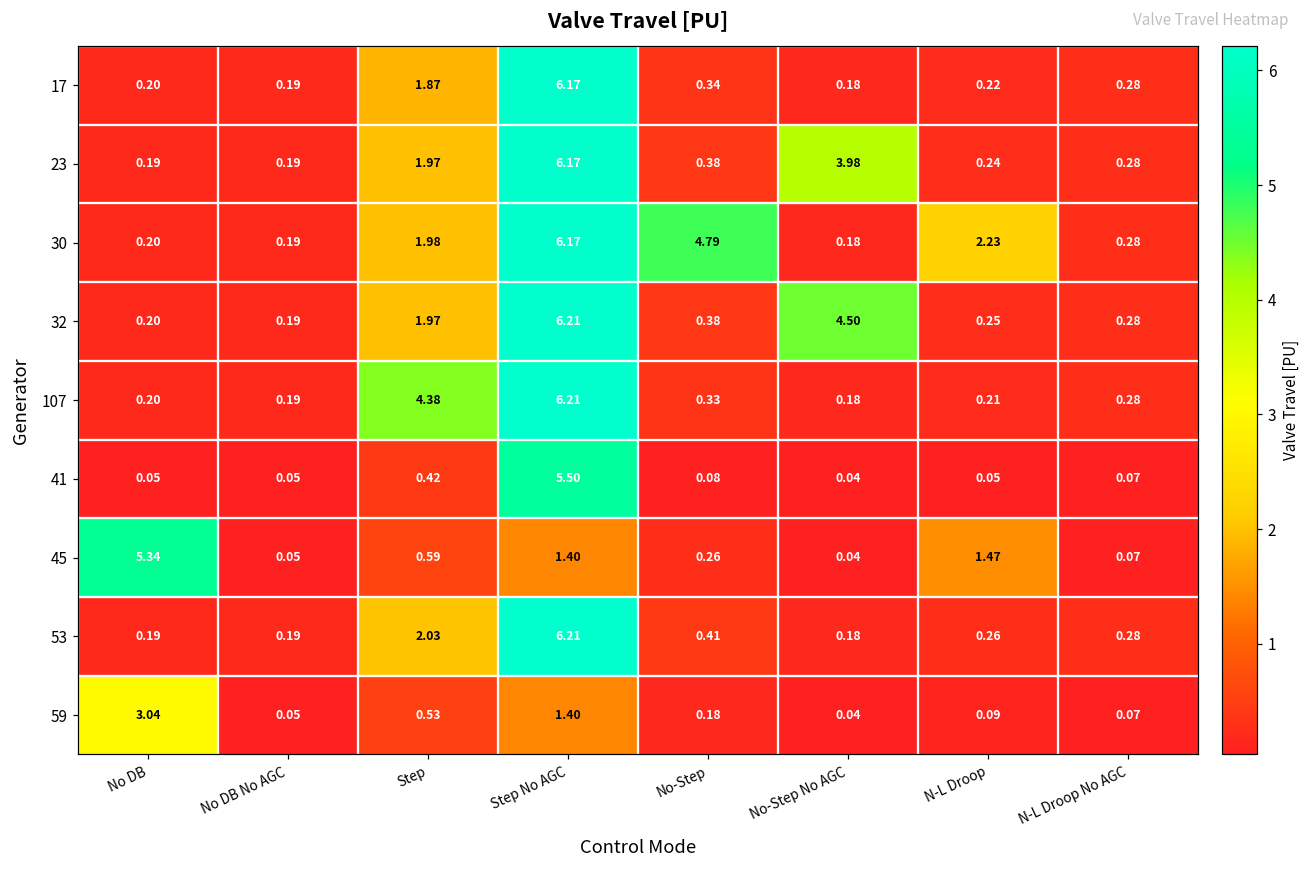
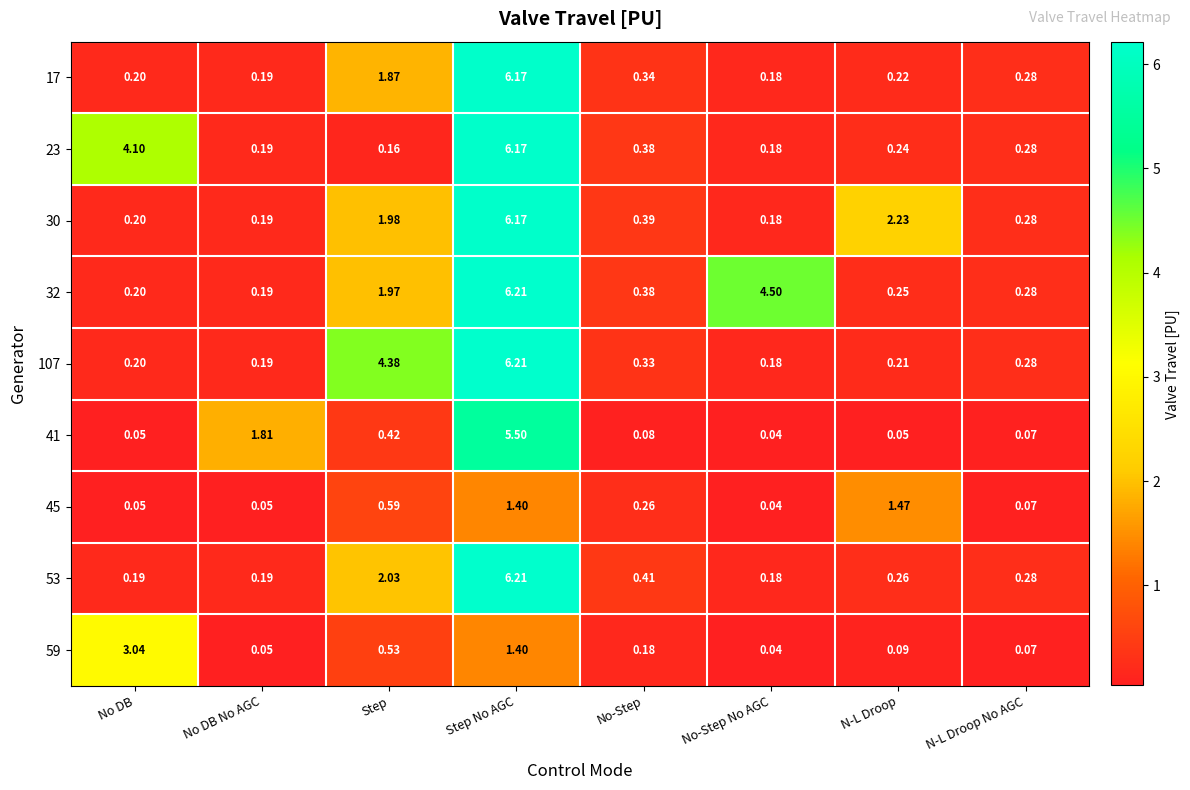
  {
    "17": {
      "No DB": 0.20,
      "No DB No AGC": 0.19,
      "Step": 1.87,
      "Step No AGC": 6.17,
      "No-Step": 0.34,
      "No-Step No AGC": 0.18,
      "N-L Droop": 0.22,
      "N-L Droop No AGC": 0.28
    },
    "23": {
-     "No DB": 0.19,
+     "No DB": 4.10,
      "No DB No AGC": 0.19,
-     "Step": 1.97,
+     "Step": 0.16,
      "Step No AGC": 6.17,
      "No-Step": 0.38,
-     "No-Step No AGC": 3.98,
+     "No-Step No AGC": 0.18,
      "N-L Droop": 0.24,
      "N-L Droop No AGC": 0.28
    },
    "30": {
      "No DB": 0.20,
      "No DB No AGC": 0.19,
      "Step": 1.98,
      "Step No AGC": 6.17,
-     "No-Step": 4.79,
+     "No-Step": 0.39,
      "No-Step No AGC": 0.18,
      "N-L Droop": 2.23,
      "N-L Droop No AGC": 0.28
    },
    "32": {
      "No DB": 0.20,
      "No DB No AGC": 0.19,
      "Step": 1.97,
      "Step No AGC": 6.21,
      "No-Step": 0.38,
      "No-Step No AGC": 4.50,
      "N-L Droop": 0.25,
      "N-L Droop No AGC": 0.28
    },
    "107": {
      "No DB": 0.20,
      "No DB No AGC": 0.19,
      "Step": 4.38,
      "Step No AGC": 6.21,
      "No-Step": 0.33,
      "No-Step No AGC": 0.18,
      "N-L Droop": 0.21,
      "N-L Droop No AGC": 0.28
    },
    "41": {
      "No DB": 0.05,
-     "No DB No AGC": 0.05,
+     "No DB No AGC": 1.81,
      "Step": 0.42,
      "Step No AGC": 5.50,
      "No-Step": 0.08,
      "No-Step No AGC": 0.04,
      "N-L Droop": 0.05,
      "N-L Droop No AGC": 0.07
    },
    "45": {
-     "No DB": 5.34,
+     "No DB": 0.05,
      "No DB No AGC": 0.05,
      "Step": 0.59,
      "Step No AGC": 1.40,
      "No-Step": 0.26,
      "No-Step No AGC": 0.04,
      "N-L Droop": 1.47,
      "N-L Droop No AGC": 0.07
    },
    "53": {
      "No DB": 0.19,
      "No DB No AGC": 0.19,
      "Step": 2.03,
      "Step No AGC": 6.21,
      "No-Step": 0.41,
      "No-Step No AGC": 0.18,
      "N-L Droop": 0.26,
      "N-L Droop No AGC": 0.28
    },
    "59": {
      "No DB": 3.04,
      "No DB No AGC": 0.05,
      "Step": 0.53,
      "Step No AGC": 1.40,
      "No-Step": 0.18,
      "No-Step No AGC": 0.04,
      "N-L Droop": 0.09,
      "N-L Droop No AGC": 0.07
    }
  }
